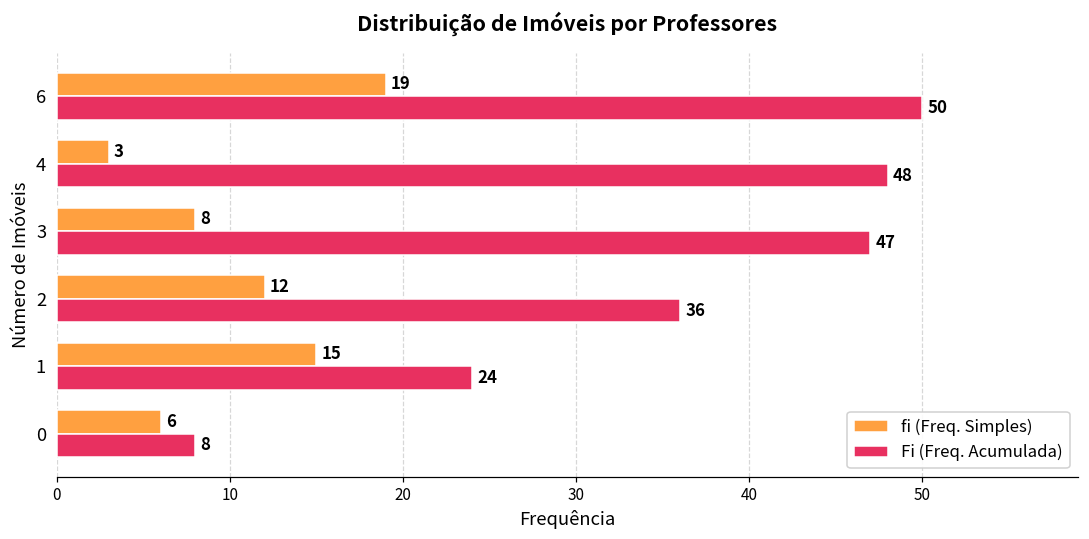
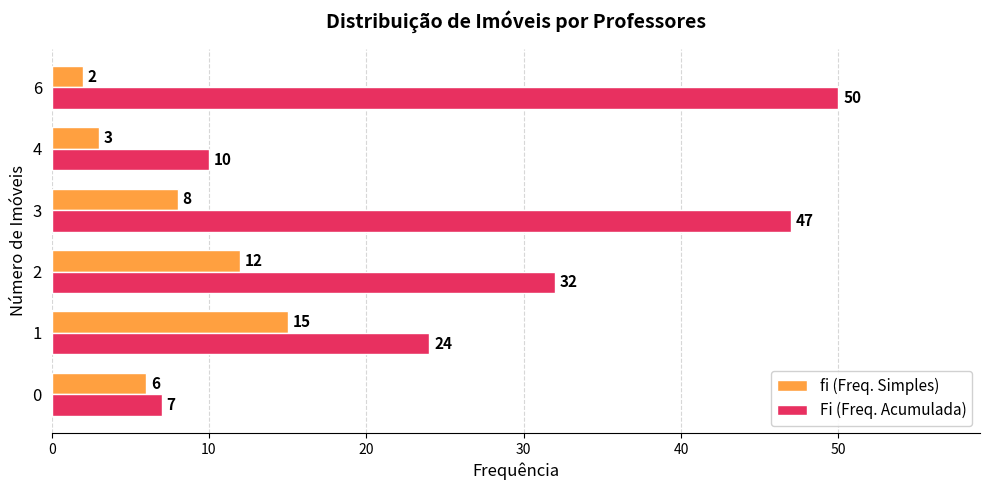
  {
    "fi (Freq. Simples)": {
-     "6": 19,
+     "6": 2,
      "4": 3,
      "3": 8,
      "2": 12,
      "1": 15,
      "0": 6
    },
    "Fi (Freq. Acumulada)": {
      "6": 50,
-     "4": 48,
+     "4": 10,
      "3": 47,
-     "2": 36,
+     "2": 32,
      "1": 24,
-     "0": 8
+     "0": 7
    }
  }
